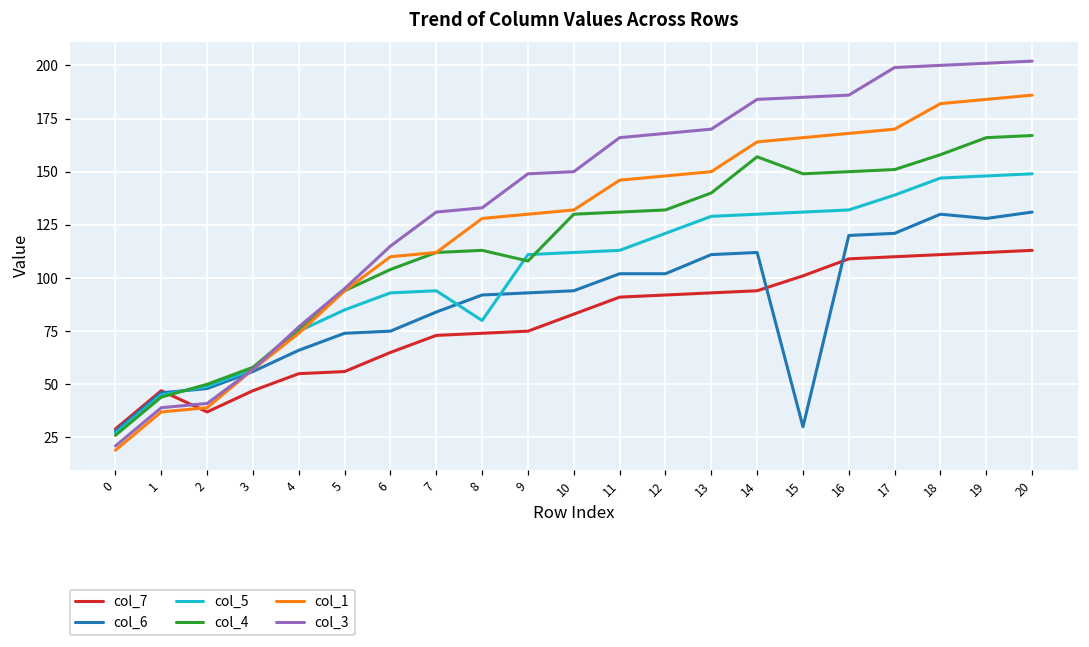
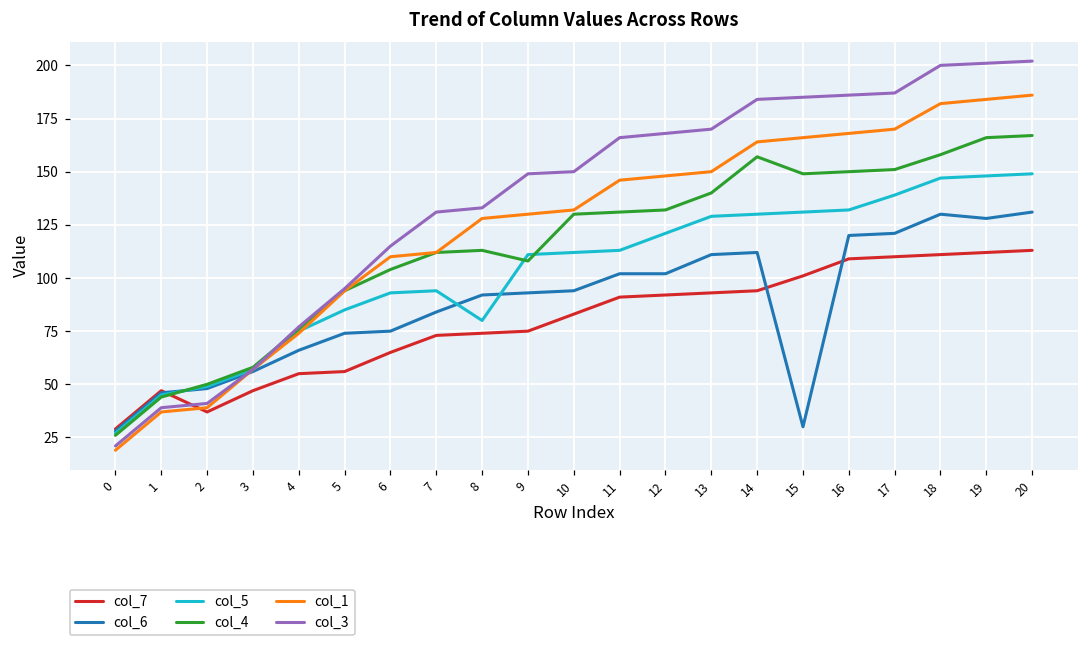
  {
    "col_7": {
      "2": 37,
      "3": 47,
      "4": 55,
      "5": 56,
      "6": 65,
      "7": 73,
      "8": 74,
      "9": 75,
      "10": 83,
      "11": 91,
      "12": 92,
      "13": 93,
      "14": 94,
      "15": 101,
      "16": 109,
      "17": 110,
      "18": 111,
      "19": 112,
      "20": 113
    },
    "col_6": {
      "4": 66,
      "5": 74,
      "6": 75,
      "7": 84,
      "8": 92,
      "9": 93,
      "10": 94,
      "11": 102,
      "12": 102,
      "13": 111,
      "14": 112,
      "15": 30,
      "16": 120,
      "17": 121,
      "18": 130,
      "19": 128,
      "20": 131
    },
    "col_5": {
      "5": 85,
      "6": 93,
      "7": 94,
      "8": 80,
      "9": 111,
      "10": 112,
      "11": 113,
      "12": 121,
      "13": 129,
      "14": 130,
      "15": 131,
      "16": 132,
      "17": 139,
      "18": 147,
      "19": 148,
      "20": 149
    },
    "col_4": {
      "6": 104,
      "8": 113,
      "9": 108,
      "10": 130,
      "11": 131,
      "12": 132,
      "13": 140,
      "14": 157,
      "15": 149,
      "16": 150,
      "17": 151,
      "18": 158,
      "19": 166,
      "20": 167
    },
    "col_1": {
      "0": 19,
      "1": 37,
      "2": 39,
      "6": 110,
      "8": 128,
      "9": 130,
      "10": 132,
      "11": 146,
      "12": 148,
      "13": 150,
      "14": 164,
      "15": 166,
      "16": 168,
      "17": 170,
      "18": 182,
      "19": 184,
      "20": 186
    },
    "col_3": {
      "0": 21,
      "1": 39,
      "2": 41,
      "6": 115,
      "7": 131,
      "8": 133,
      "9": 149,
      "10": 150,
      "11": 166,
      "12": 168,
      "13": 170,
      "14": 184,
      "15": 185,
      "16": 186,
-     "17": 199,
+     "17": 187,
      "18": 200,
      "19": 201,
      "20": 202
    }
  }
